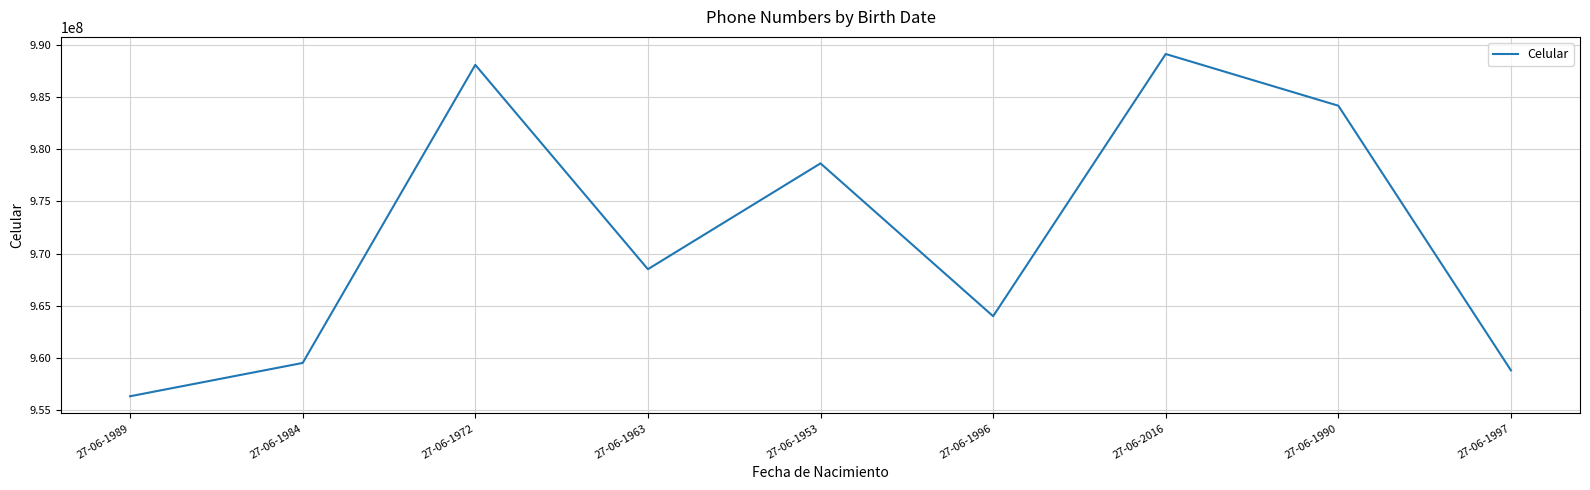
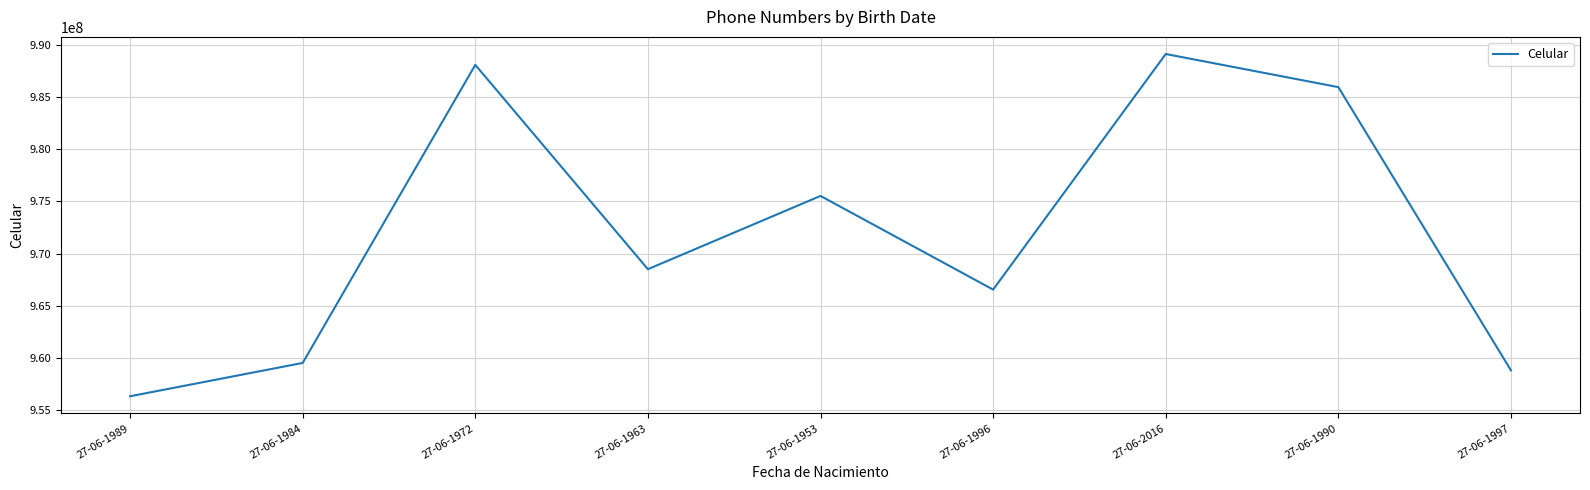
  {
    "27-06-1989": 956300000,
    "27-06-1984": 959500000,
    "27-06-1972": 988100000,
    "27-06-1963": 968500000,
-   "27-06-1953": 978600000,
-   "27-06-1996": 964000000,
+   "27-06-1953": 975500000,
+   "27-06-1996": 966500000,
    "27-06-2016": 989100000,
-   "27-06-1990": 984100000,
+   "27-06-1990": 985900000,
    "27-06-1997": 958800000
  }
